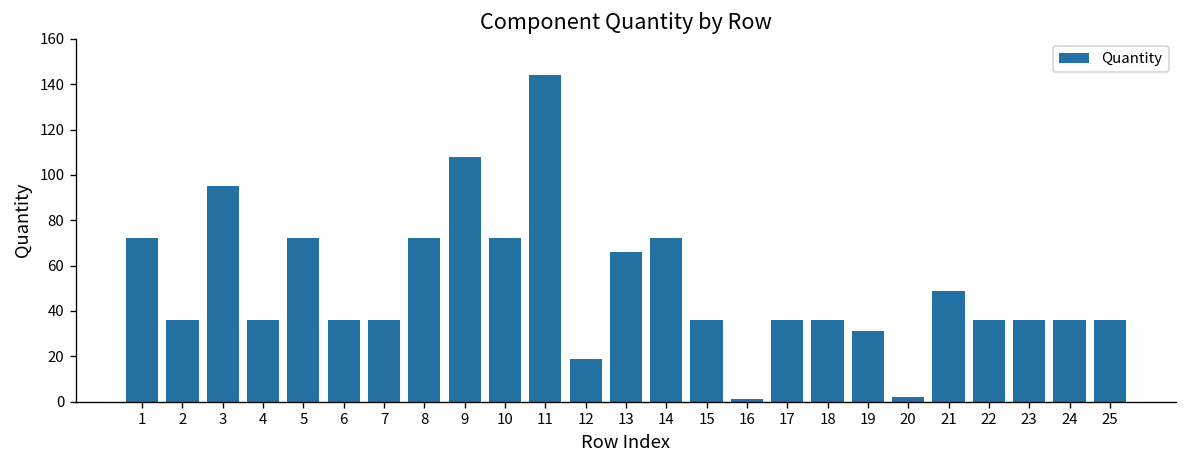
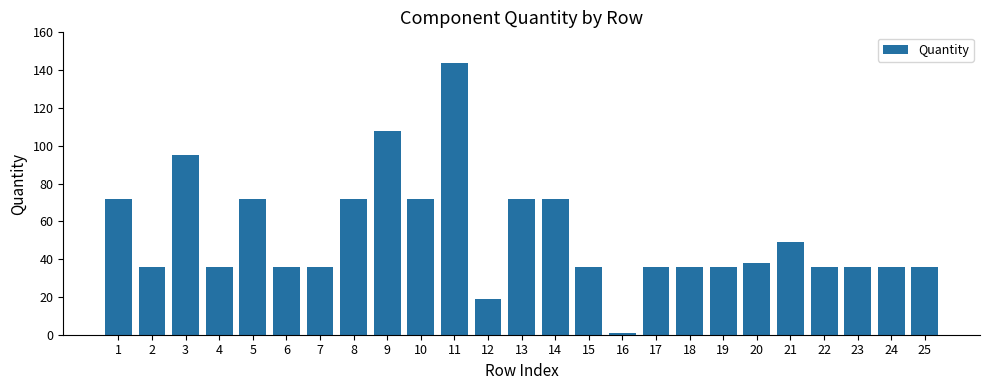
  {
    "1": 72,
    "2": 36,
    "3": 95,
    "4": 36,
    "5": 72,
    "6": 36,
    "7": 36,
    "8": 72,
    "9": 108,
    "10": 72,
    "11": 144,
    "12": 19,
-   "13": 66,
+   "13": 72,
    "14": 72,
    "15": 36,
    "17": 36,
    "18": 36,
-   "19": 31,
-   "20": 2,
+   "19": 36,
+   "20": 38,
    "21": 49,
    "22": 36,
    "23": 36,
    "24": 36,
    "25": 36
  }
